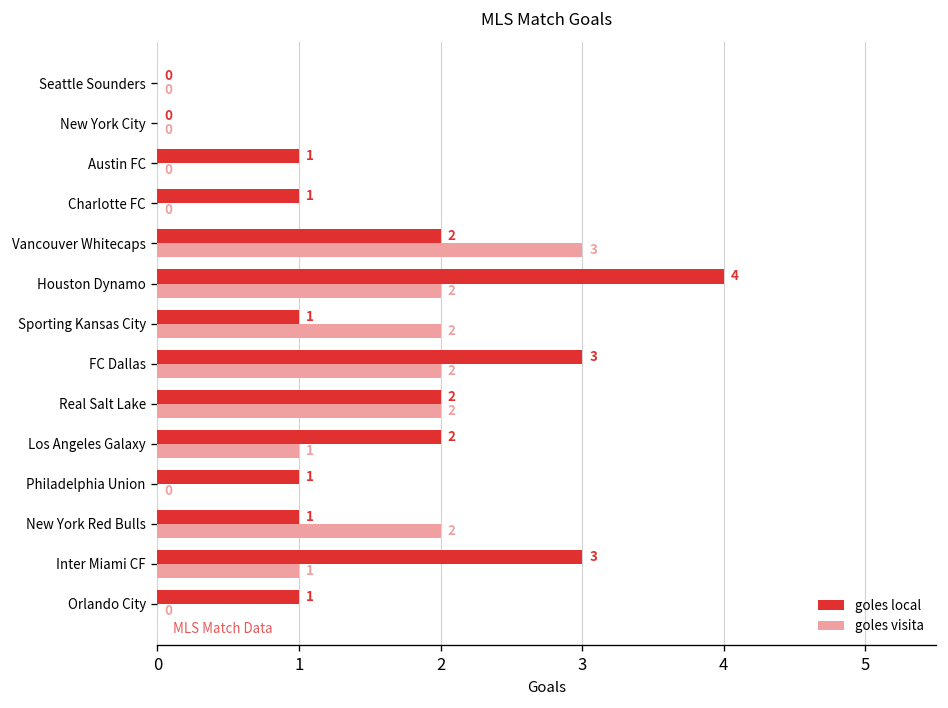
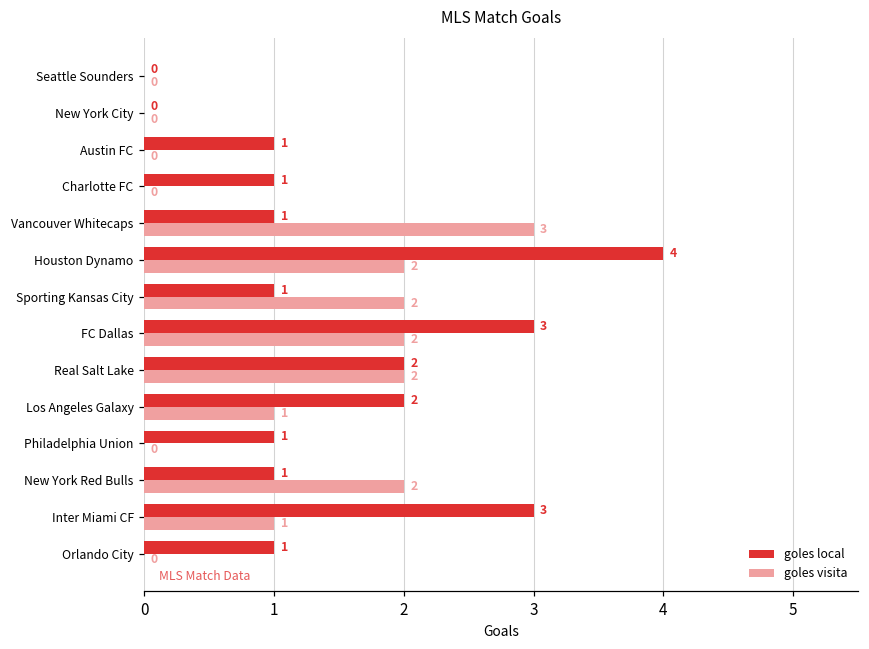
  {
    "goles local": {
      "Seattle Sounders": 0,
      "New York City": 0,
      "Austin FC": 1,
      "Charlotte FC": 1,
-     "Vancouver Whitecaps": 2,
+     "Vancouver Whitecaps": 1,
      "Houston Dynamo": 4,
      "Sporting Kansas City": 1,
      "FC Dallas": 3,
      "Real Salt Lake": 2,
      "Los Angeles Galaxy": 2,
      "Philadelphia Union": 1,
      "New York Red Bulls": 1,
      "Inter Miami CF": 3,
      "Orlando City": 1
    },
    "goles visita": {
      "Seattle Sounders": 0,
      "New York City": 0,
      "Austin FC": 0,
      "Charlotte FC": 0,
      "Vancouver Whitecaps": 3,
      "Houston Dynamo": 2,
      "Sporting Kansas City": 2,
      "FC Dallas": 2,
      "Real Salt Lake": 2,
      "Los Angeles Galaxy": 1,
      "Philadelphia Union": 0,
      "New York Red Bulls": 2,
      "Inter Miami CF": 1,
      "Orlando City": 0
    }
  }
